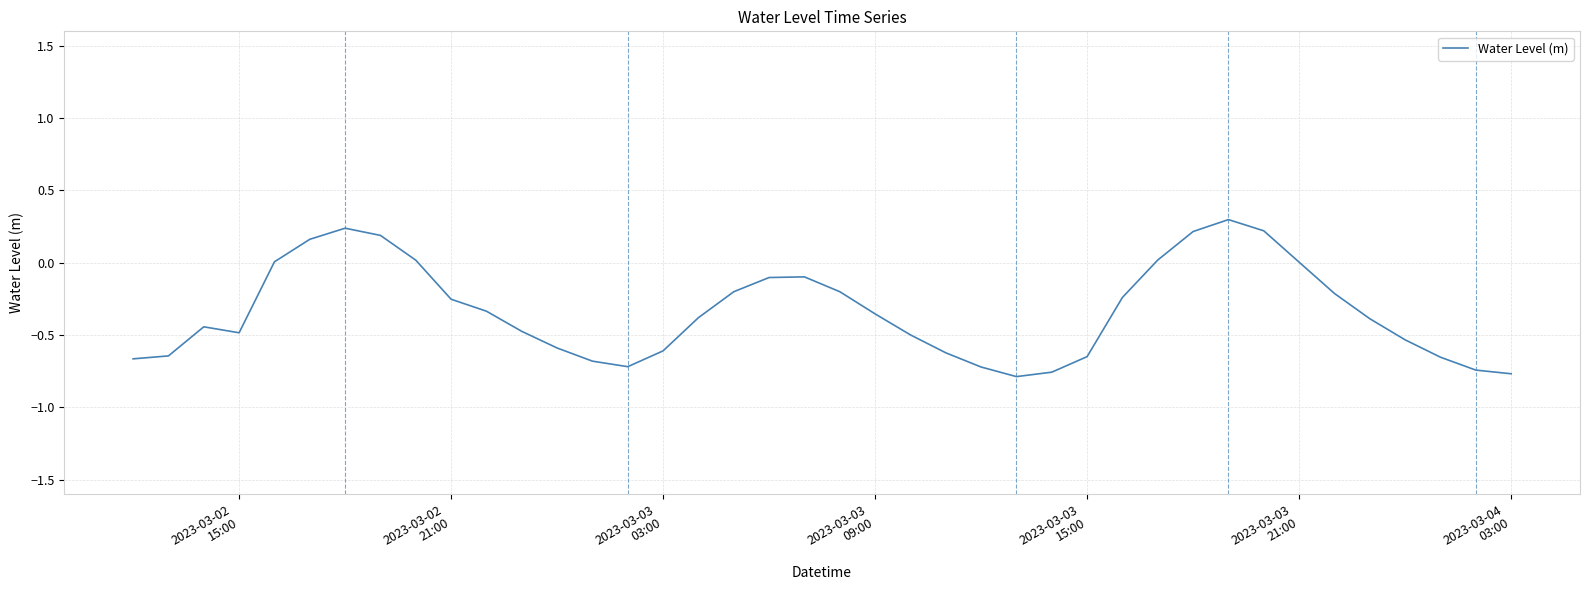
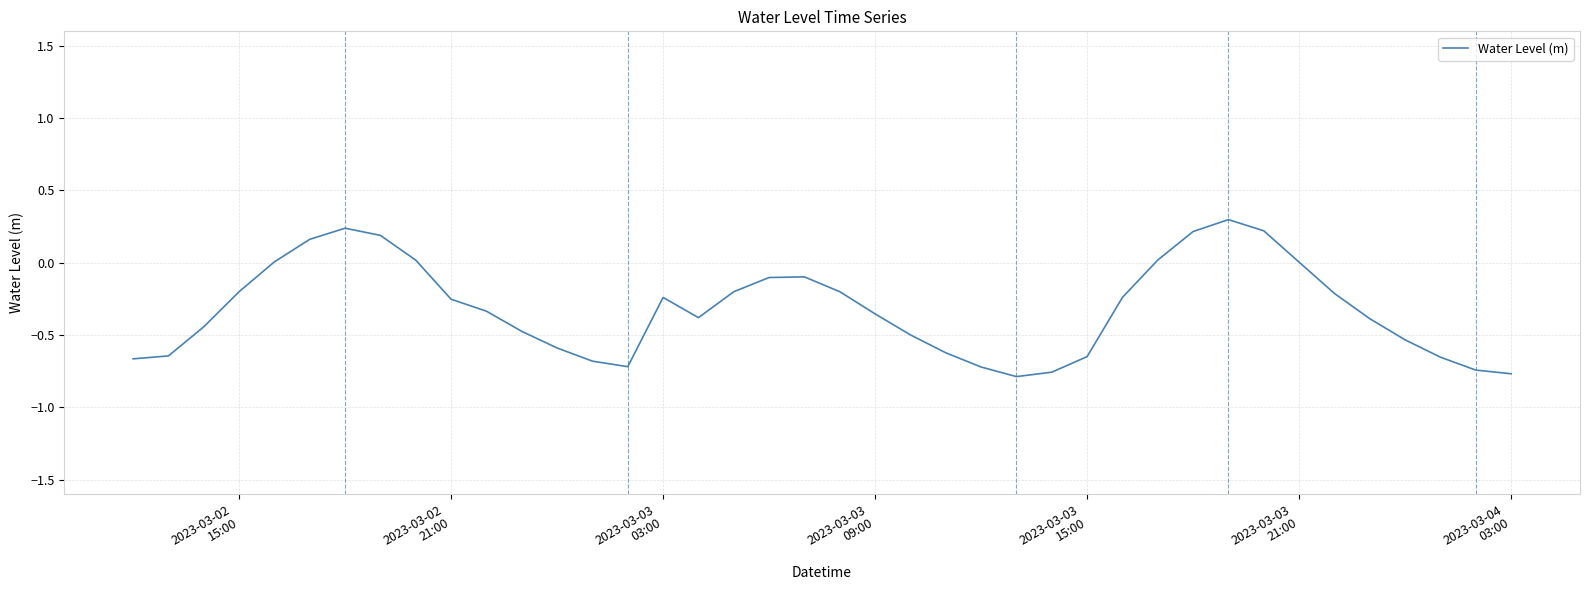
  {
-   "2023-03-02 15:00": -0.48,
+   "2023-03-02 15:00": -0.20,
    "2023-03-02 21:00": -0.25,
-   "2023-03-03 03:00": -0.61,
+   "2023-03-03 03:00": -0.24,
    "2023-03-03 09:00": -0.35,
    "2023-03-03 15:00": -0.65,
    "2023-03-03 21:00": 0.00,
    "2023-03-04 03:00": -0.77
  }
